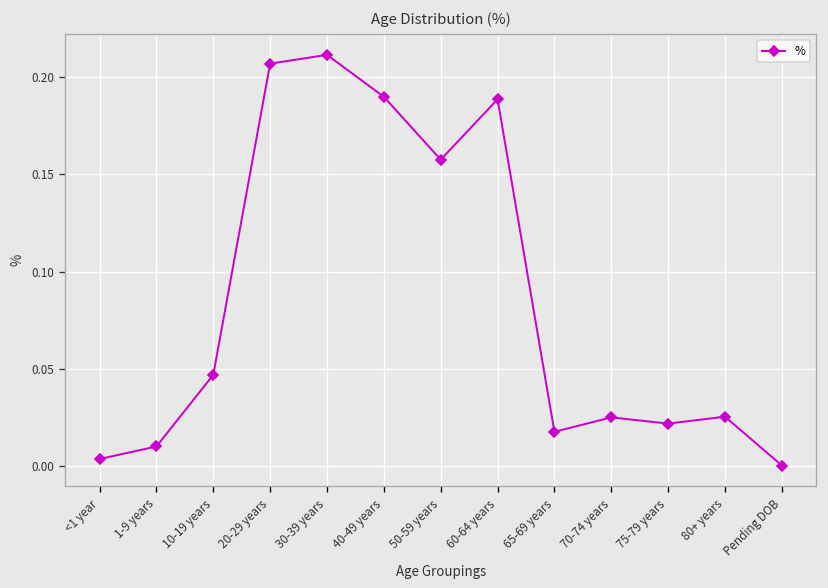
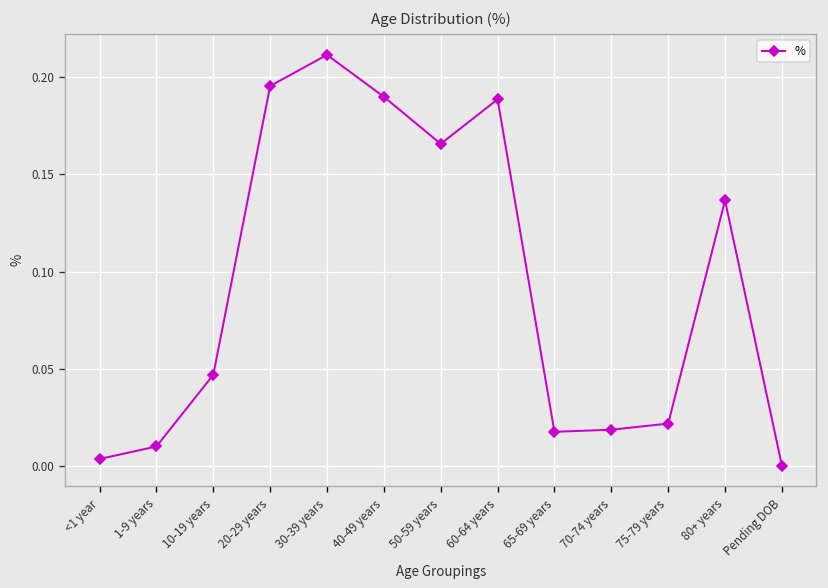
  {
    "<1 year": 0.004,
    "1-9 years": 0.010,
    "10-19 years": 0.047,
-   "20-29 years": 0.207,
+   "20-29 years": 0.195,
    "30-39 years": 0.211,
    "40-49 years": 0.190,
-   "50-59 years": 0.158,
+   "50-59 years": 0.166,
    "60-64 years": 0.189,
    "65-69 years": 0.018,
-   "70-74 years": 0.025,
+   "70-74 years": 0.019,
    "75-79 years": 0.022,
-   "80+ years": 0.025,
+   "80+ years": 0.137,
    "Pending DOB": 0.000
  }
